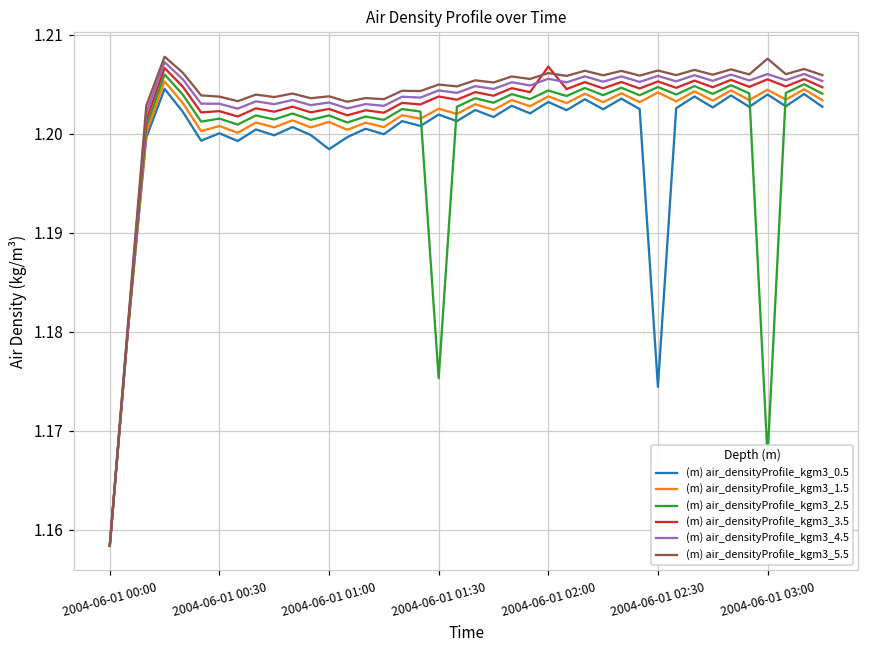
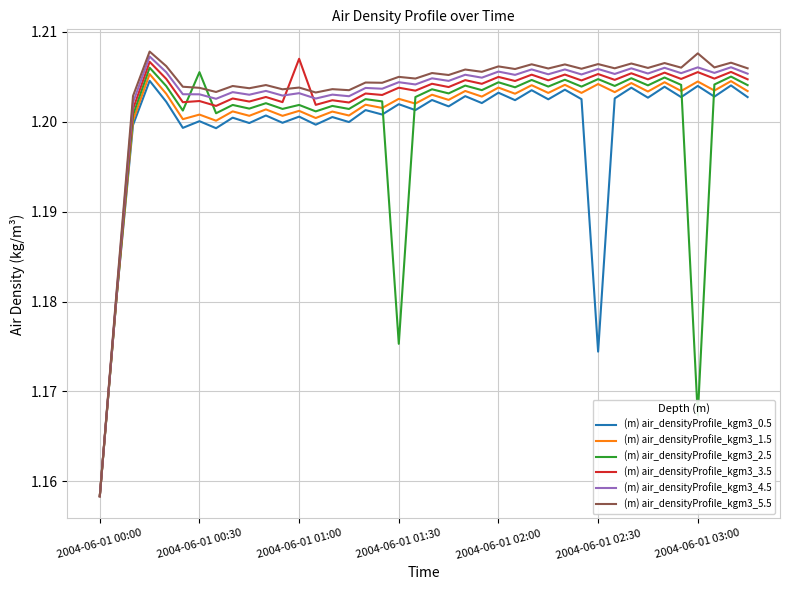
  {
    "(m) air_densityProfile_kgm3_0.5": {
      "2004-06-01 00:30": 1.200,
-     "2004-06-01 01:00": 1.198,
+     "2004-06-01 01:00": 1.201,
      "2004-06-01 01:30": 1.202,
      "2004-06-01 02:00": 1.203,
      "2004-06-01 02:30": 1.174,
      "2004-06-01 03:00": 1.204
    },
    "(m) air_densityProfile_kgm3_1.5": {
      "2004-06-01 00:30": 1.201,
      "2004-06-01 01:00": 1.201,
      "2004-06-01 01:30": 1.203,
      "2004-06-01 02:00": 1.204,
      "2004-06-01 02:30": 1.204,
      "2004-06-01 03:00": 1.204
    },
    "(m) air_densityProfile_kgm3_2.5": {
-     "2004-06-01 00:30": 1.202,
+     "2004-06-01 00:30": 1.206,
      "2004-06-01 01:00": 1.202,
      "2004-06-01 01:30": 1.175,
      "2004-06-01 02:00": 1.204,
      "2004-06-01 02:30": 1.205
    },
    "(m) air_densityProfile_kgm3_3.5": {
      "2004-06-01 00:30": 1.202,
-     "2004-06-01 01:00": 1.203,
+     "2004-06-01 01:00": 1.207,
      "2004-06-01 01:30": 1.204,
-     "2004-06-01 02:00": 1.207,
+     "2004-06-01 02:00": 1.205,
      "2004-06-01 02:30": 1.205,
      "2004-06-01 03:00": 1.206
    },
    "(m) air_densityProfile_kgm3_4.5": {
      "2004-06-01 00:30": 1.203,
      "2004-06-01 01:00": 1.203,
      "2004-06-01 01:30": 1.204,
      "2004-06-01 02:00": 1.206,
      "2004-06-01 02:30": 1.206,
      "2004-06-01 03:00": 1.206
    },
    "(m) air_densityProfile_kgm3_5.5": {
      "2004-06-01 00:30": 1.204,
      "2004-06-01 01:00": 1.204,
      "2004-06-01 01:30": 1.205,
      "2004-06-01 02:00": 1.206,
      "2004-06-01 02:30": 1.206,
      "2004-06-01 03:00": 1.208
    }
  }
